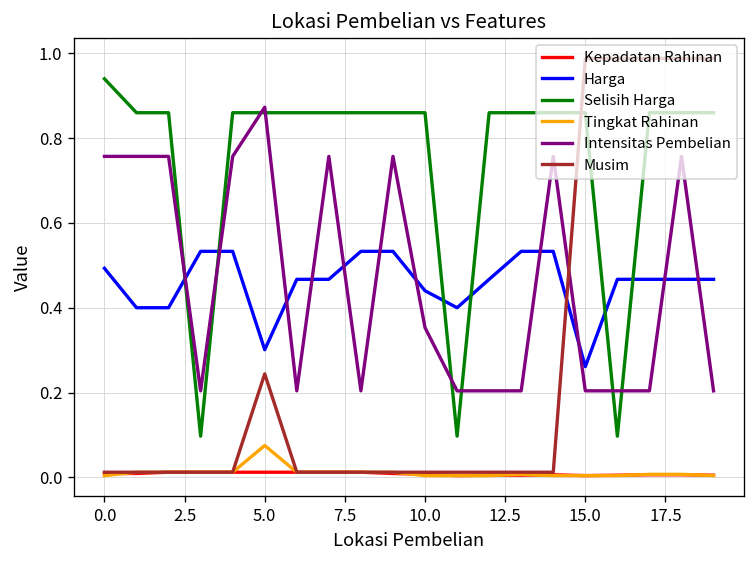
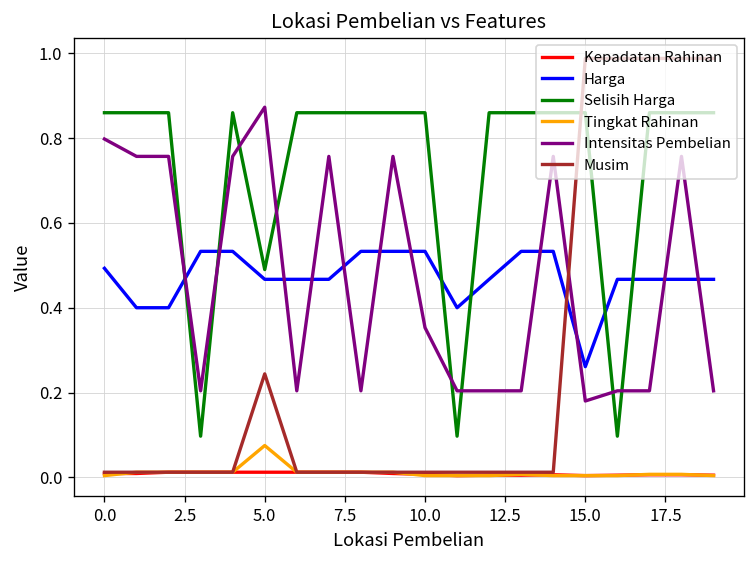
  {
    "Kepadatan Rahinan": {
      "5.0": 0.01
    },
    "Harga": {
      "0.0": 0.49,
-     "5.0": 0.30,
-     "10.0": 0.44,
+     "5.0": 0.47,
+     "10.0": 0.53,
      "15.0": 0.26
    },
    "Selisih Harga": {
-     "0.0": 0.94,
-     "5.0": 0.86,
+     "0.0": 0.86,
+     "5.0": 0.49,
      "10.0": 0.86
    },
    "Tingkat Rahinan": {
      "5.0": 0.08
    },
    "Intensitas Pembelian": {
-     "0.0": 0.76,
+     "0.0": 0.80,
      "5.0": 0.87,
      "10.0": 0.35,
-     "15.0": 0.20
+     "15.0": 0.18
    },
    "Musim": {
      "5.0": 0.24
    }
  }
